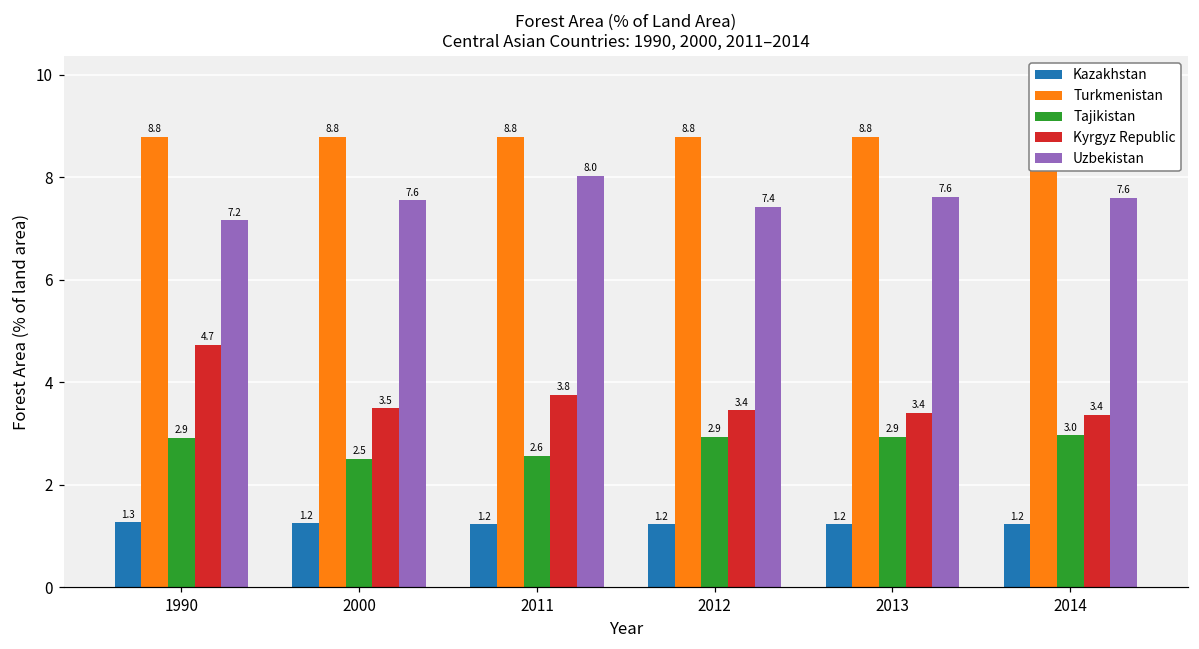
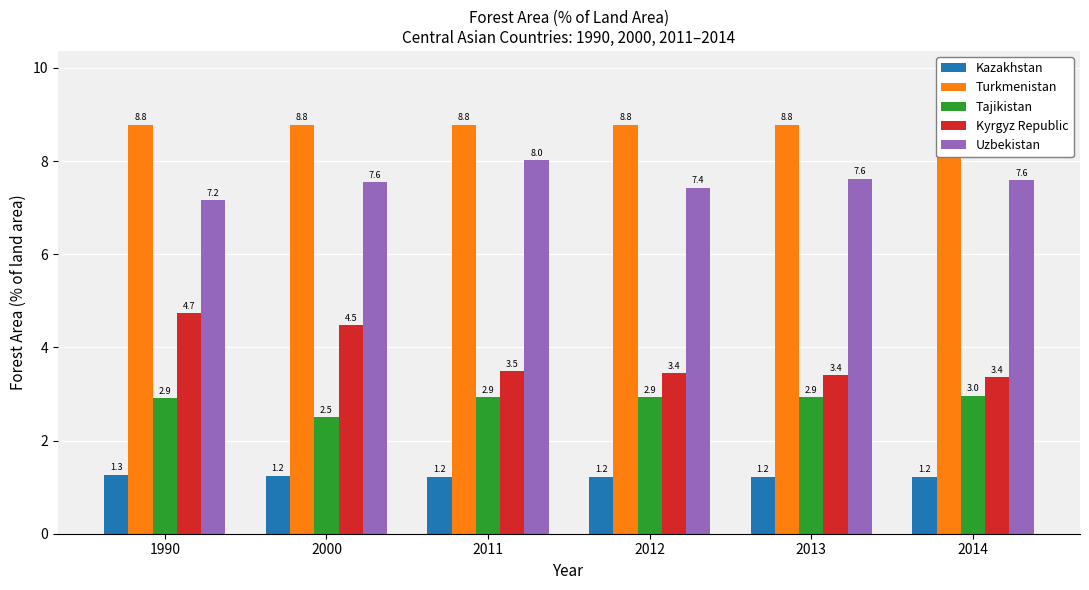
  {
    "Kazakhstan": {
      "1990": 1.3,
      "2000": 1.2,
      "2011": 1.2,
      "2012": 1.2,
      "2013": 1.2,
      "2014": 1.2
    },
    "Turkmenistan": {
      "1990": 8.8,
      "2000": 8.8,
      "2011": 8.8,
      "2012": 8.8,
      "2013": 8.8
    },
    "Tajikistan": {
      "1990": 2.9,
      "2000": 2.5,
-     "2011": 2.6,
+     "2011": 2.9,
      "2012": 2.9,
      "2013": 2.9,
      "2014": 3.0
    },
    "Kyrgyz Republic": {
      "1990": 4.7,
-     "2000": 3.5,
-     "2011": 3.8,
+     "2000": 4.5,
+     "2011": 3.5,
      "2012": 3.4,
      "2013": 3.4,
      "2014": 3.4
    },
    "Uzbekistan": {
      "1990": 7.2,
      "2000": 7.6,
      "2011": 8.0,
      "2012": 7.4,
      "2013": 7.6,
      "2014": 7.6
    }
  }
